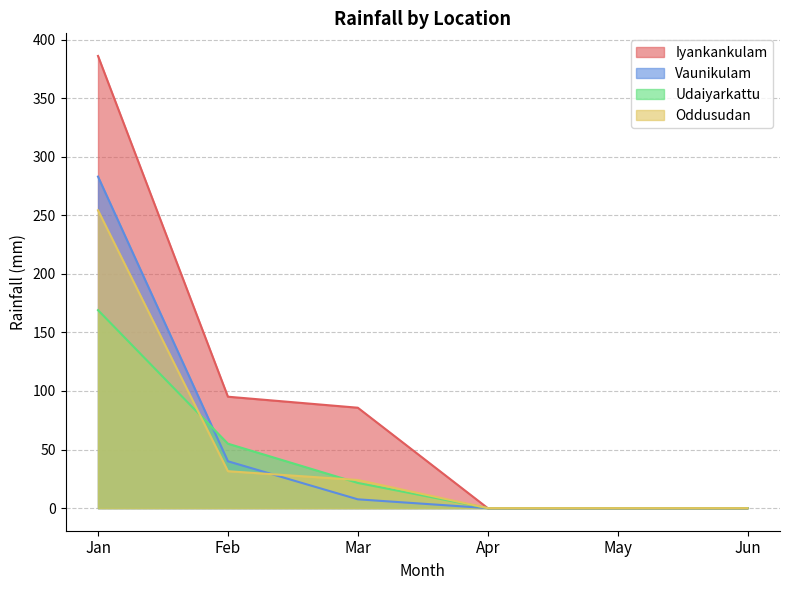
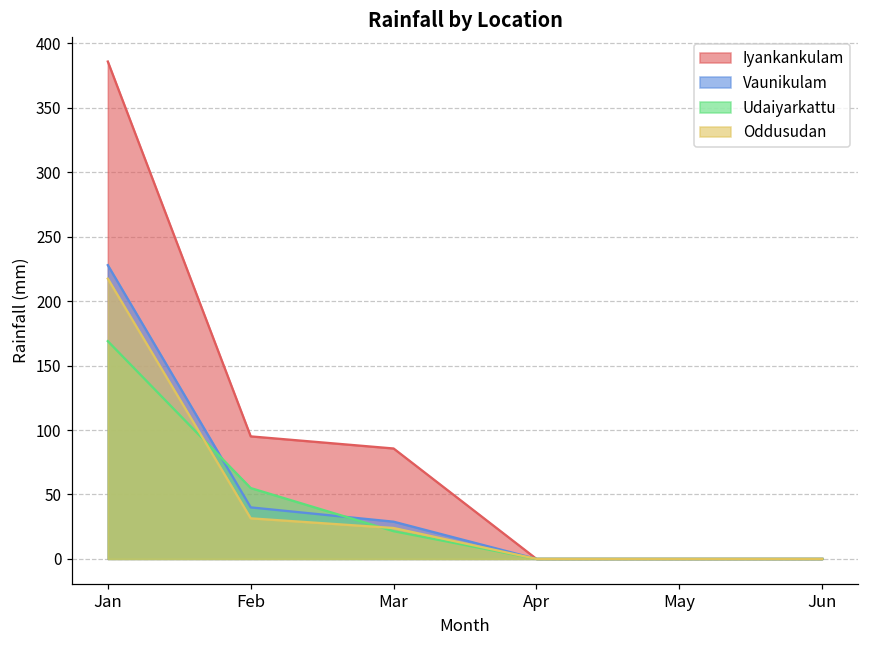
  {
    "Iyankankulam": {
      "Jan": 386,
      "Feb": 95,
      "Mar": 86
    },
    "Vaunikulam": {
-     "Jan": 283,
+     "Jan": 228,
      "Feb": 40,
-     "Mar": 8
+     "Mar": 29
    },
    "Udaiyarkattu": {
      "Jan": 169,
      "Feb": 55,
      "Mar": 22
    },
    "Oddusudan": {
-     "Jan": 254,
+     "Jan": 218,
      "Feb": 32,
      "Mar": 24
    }
  }
